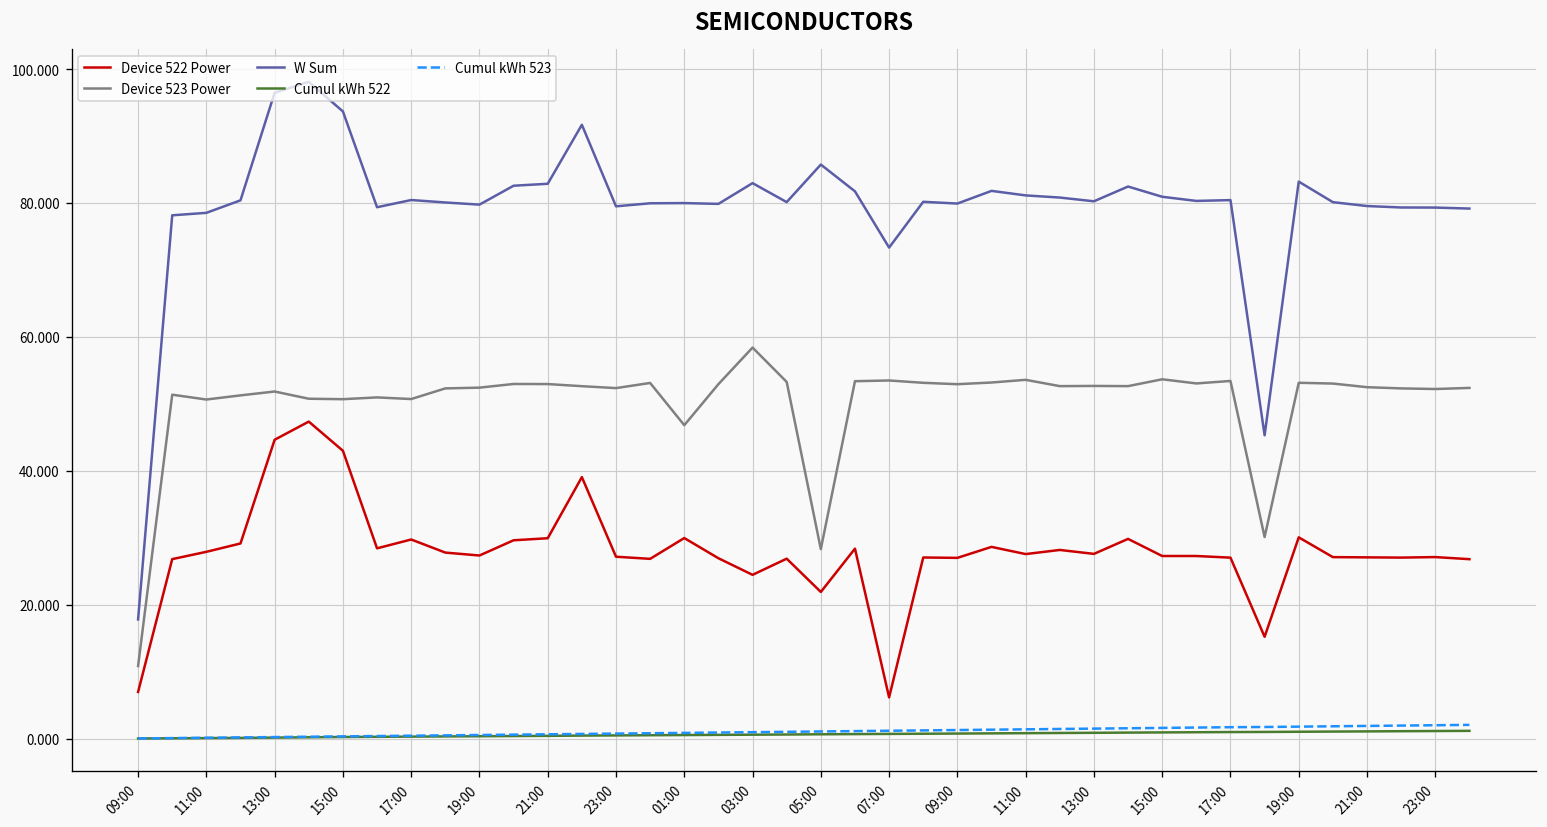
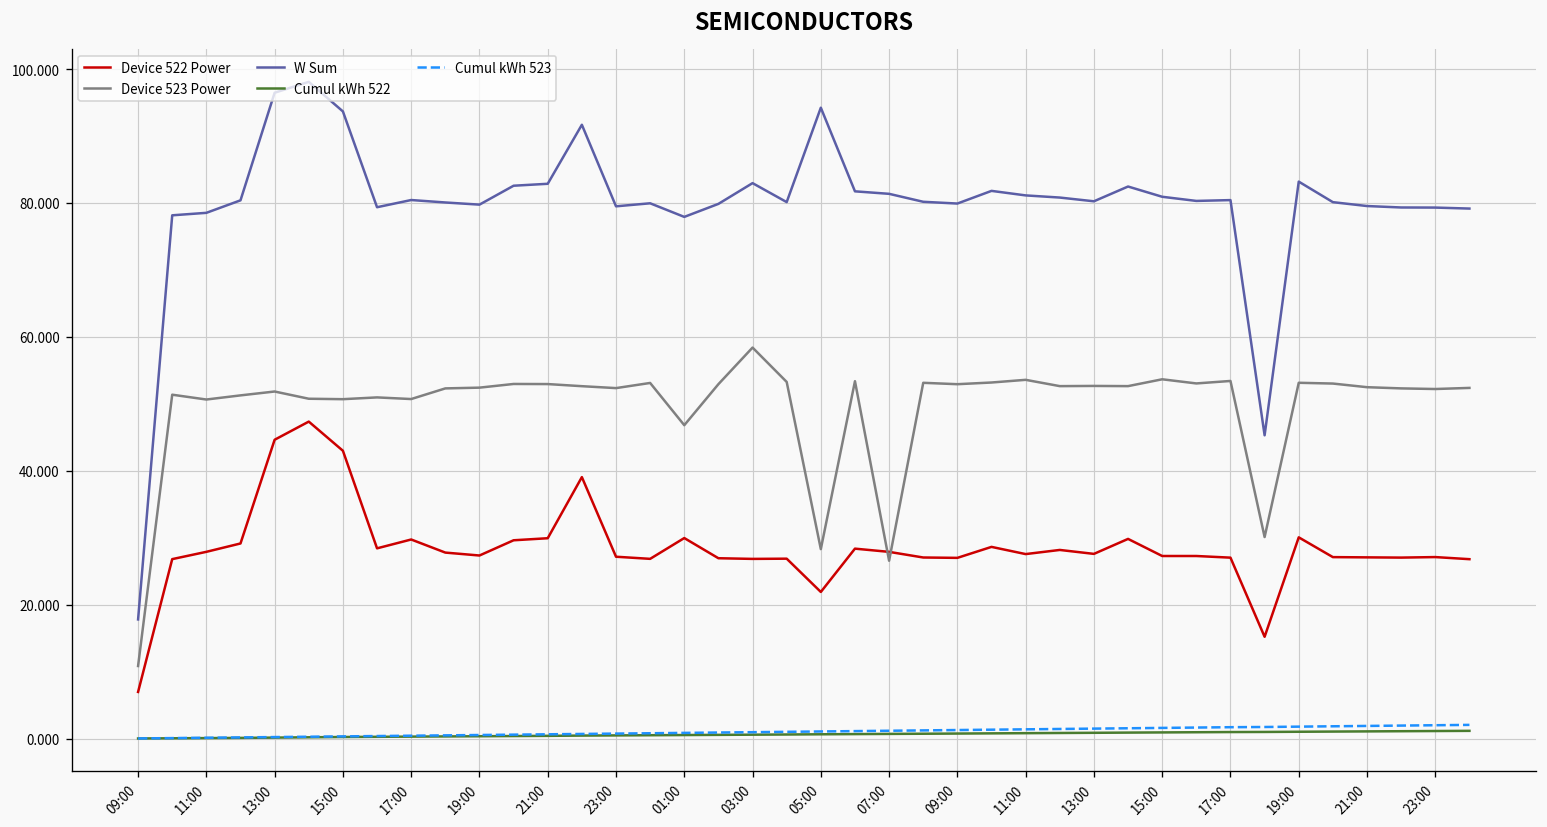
  {
    "Device 522 Power": {
      "01:00": 30,
-     "03:00": 24,
+     "03:00": 27,
      "05:00": 22,
-     "07:00": 6
+     "07:00": 28
    },
    "Device 523 Power": {
      "01:00": 47,
      "03:00": 58,
      "05:00": 28,
-     "07:00": 53
+     "07:00": 27
    },
    "W Sum": {
-     "01:00": 80,
+     "01:00": 78,
      "03:00": 83,
-     "05:00": 86,
-     "07:00": 73
+     "05:00": 94,
+     "07:00": 81
    },
    "Cumul kWh 522": {
      "07:00": 1
    },
    "Cumul kWh 523": {
      "07:00": 1
    }
  }
